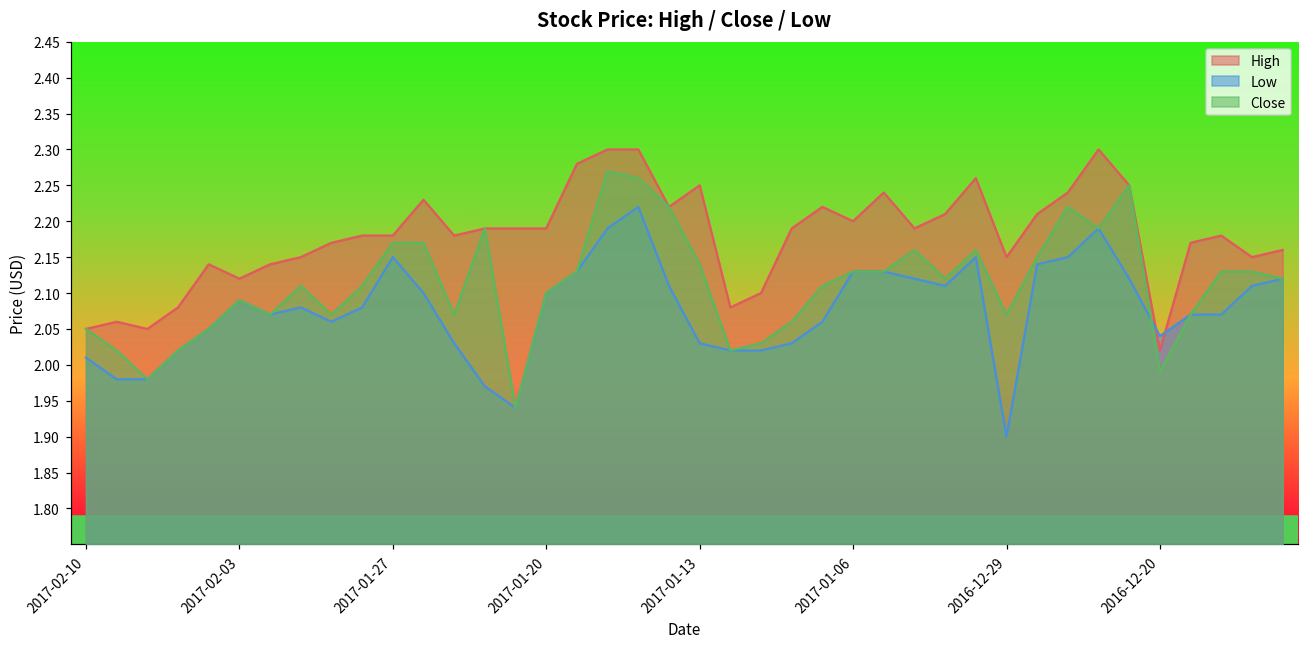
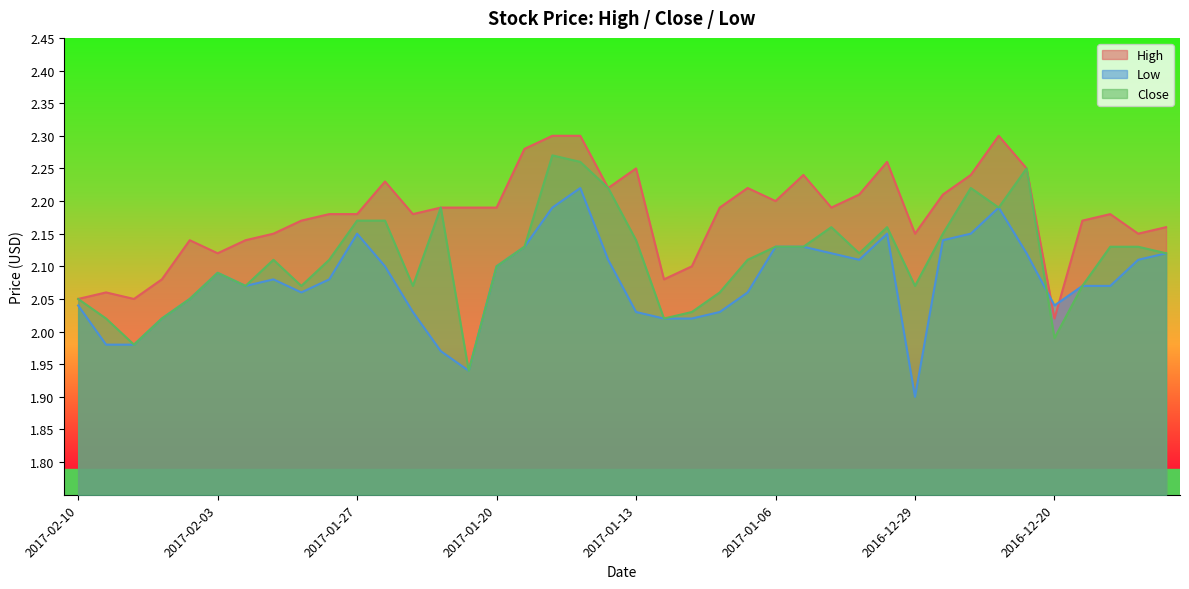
  {
    "High": {
      "2017-02-03": 2.12,
      "2017-01-27": 2.18,
      "2017-01-20": 2.19,
      "2017-01-13": 2.25,
      "2017-01-06": 2.20,
      "2016-12-29": 2.15,
      "2016-12-20": 2.02
    },
    "Low": {
-     "2017-02-10": 2.01,
+     "2017-02-10": 2.04,
      "2017-01-27": 2.15,
      "2017-01-13": 2.03,
      "2016-12-29": 1.90,
      "2016-12-20": 2.04
    },
    "Close": {
      "2017-01-27": 2.17,
      "2017-01-13": 2.14,
      "2016-12-29": 2.07,
      "2016-12-20": 1.99
    }
  }
